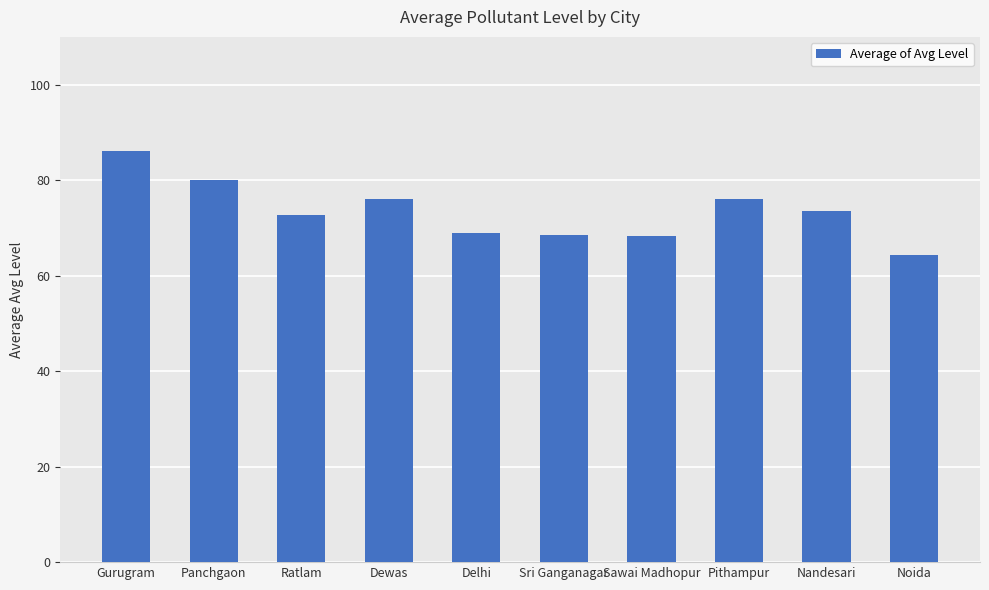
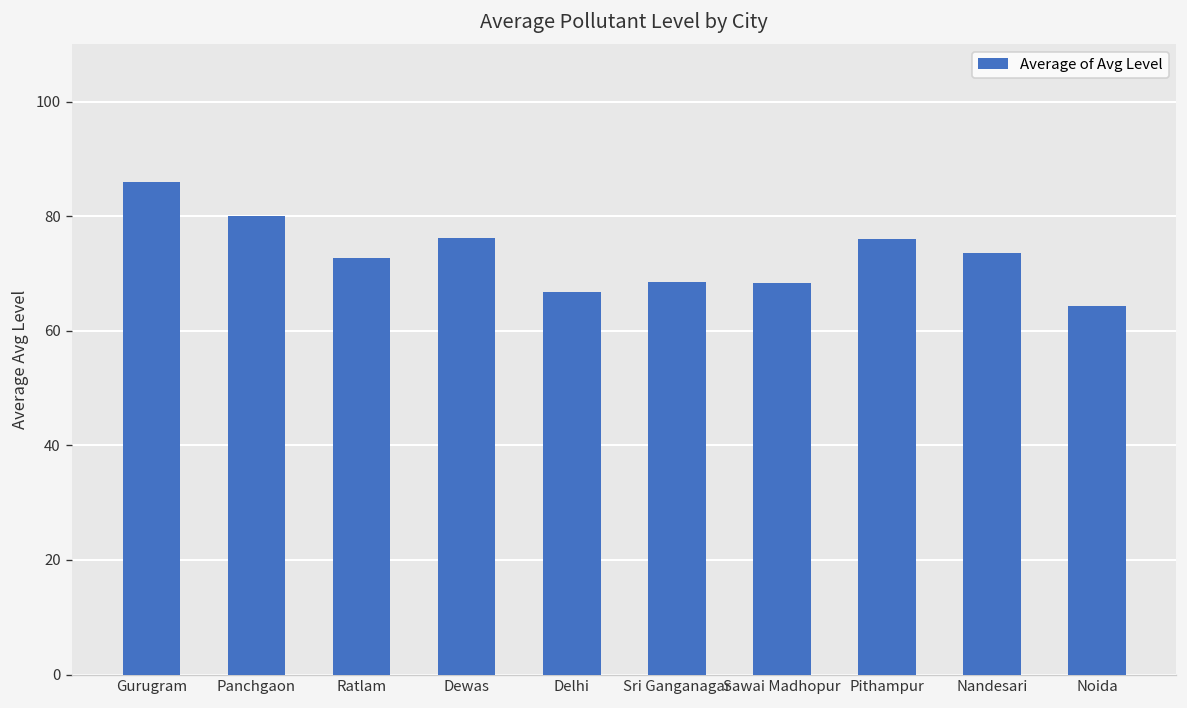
  {
    "Gurugram": 86,
    "Panchgaon": 80,
    "Ratlam": 73,
    "Dewas": 76,
-   "Delhi": 69,
+   "Delhi": 67,
    "Sri Ganganagar": 68,
    "Sawai Madhopur": 68,
    "Pithampur": 76,
    "Nandesari": 74,
    "Noida": 64
  }
